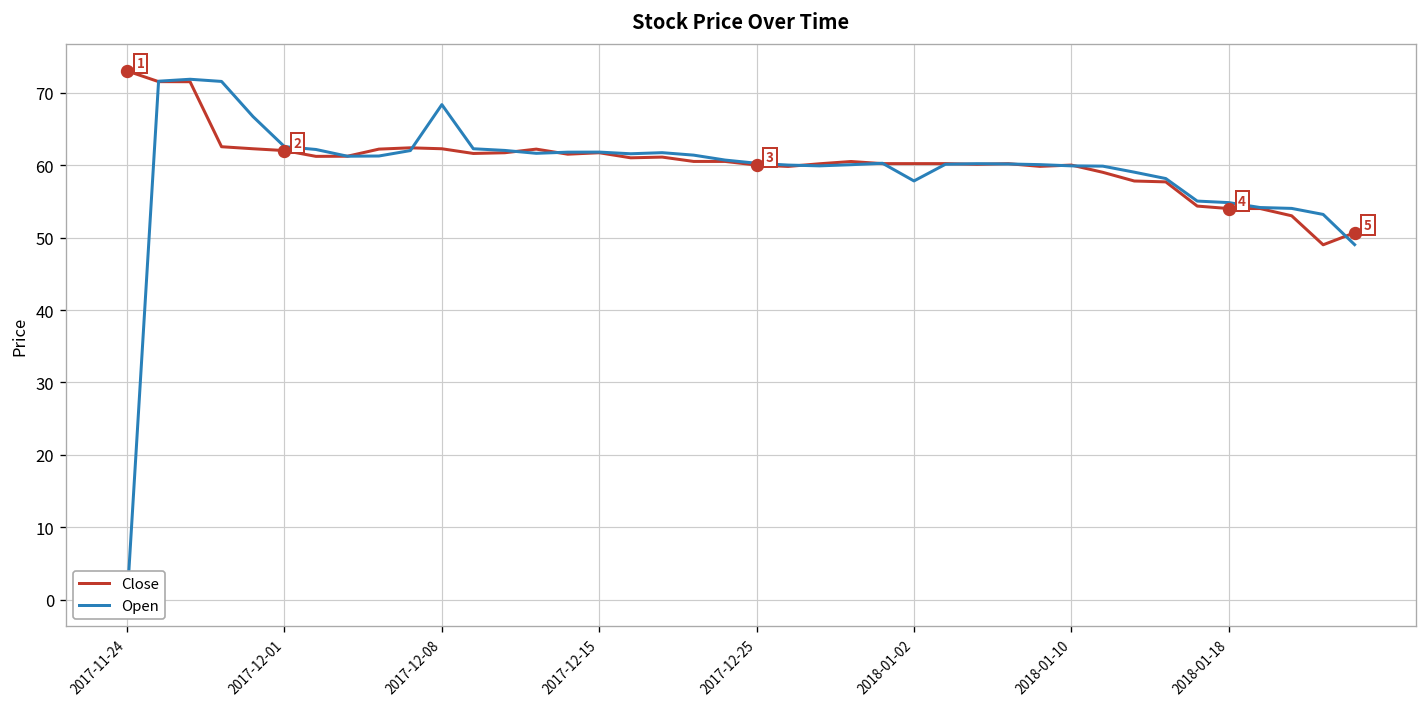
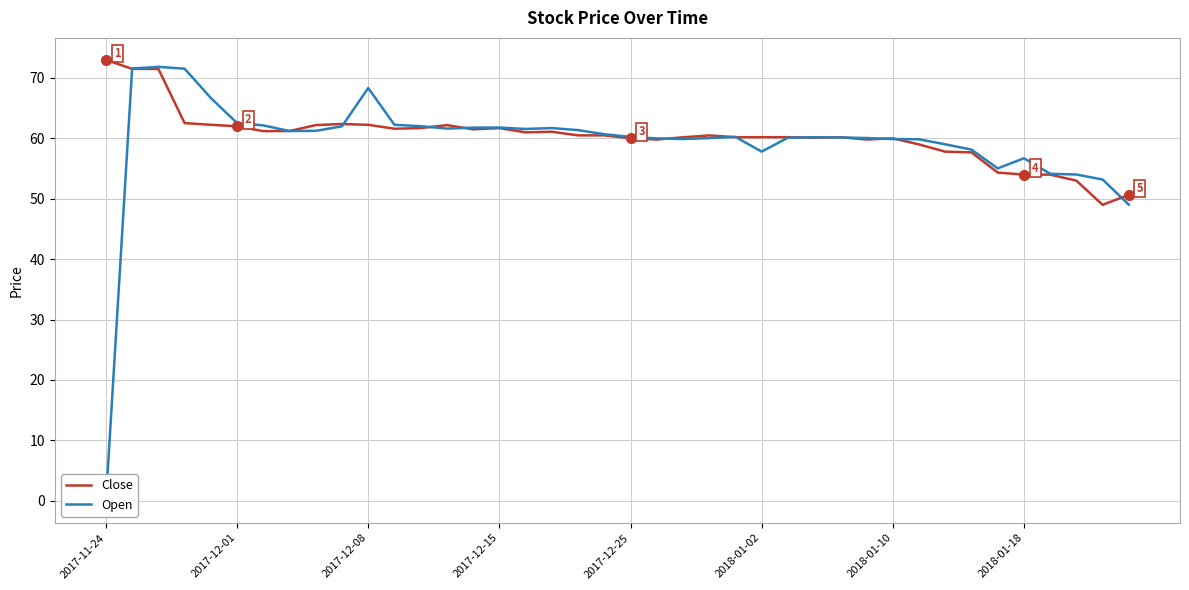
  {
    "Open": {
      "2017-12-08": 68,
      "2018-01-02": 58,
-     "2018-01-18": 55
+     "2018-01-18": 57
    }
  }
